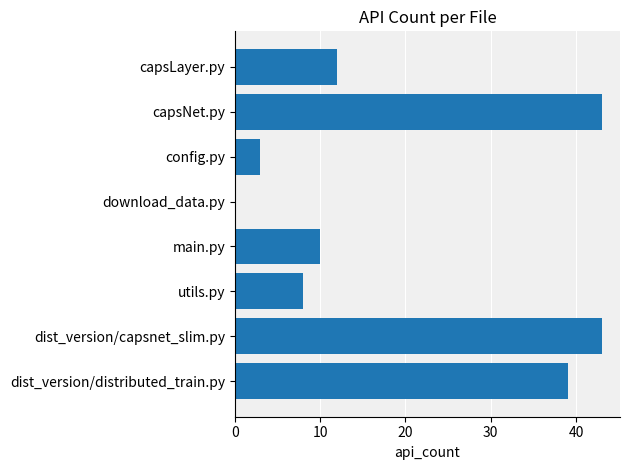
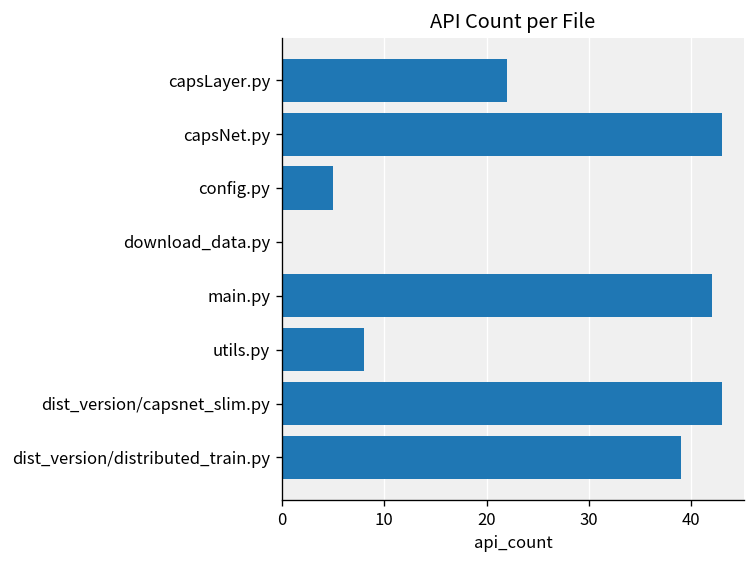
  {
-   "capsLayer.py": 12,
+   "capsLayer.py": 22,
    "capsNet.py": 43,
-   "config.py": 3,
+   "config.py": 5,
    "download_data.py": 0,
-   "main.py": 10,
+   "main.py": 42,
    "utils.py": 8,
    "dist_version/capsnet_slim.py": 43,
    "dist_version/distributed_train.py": 39
  }
